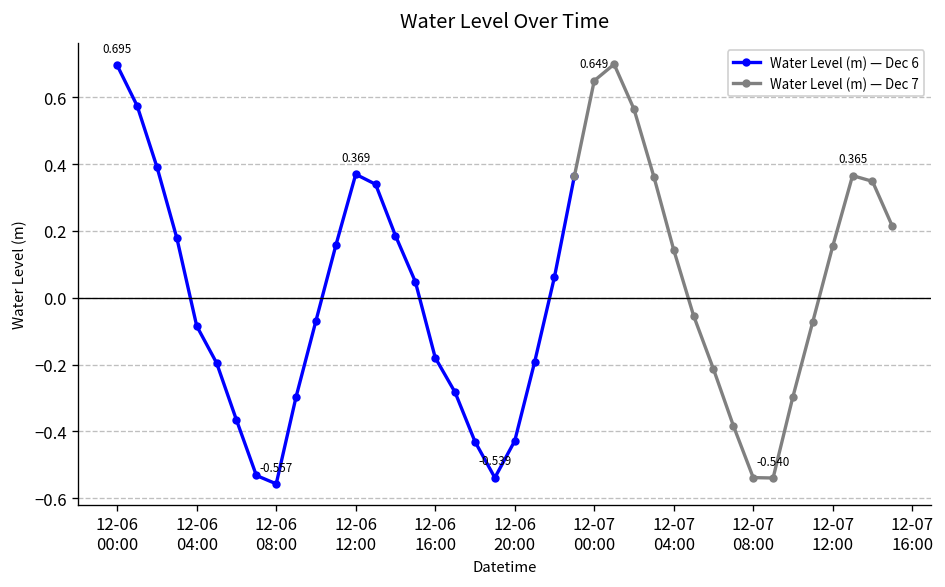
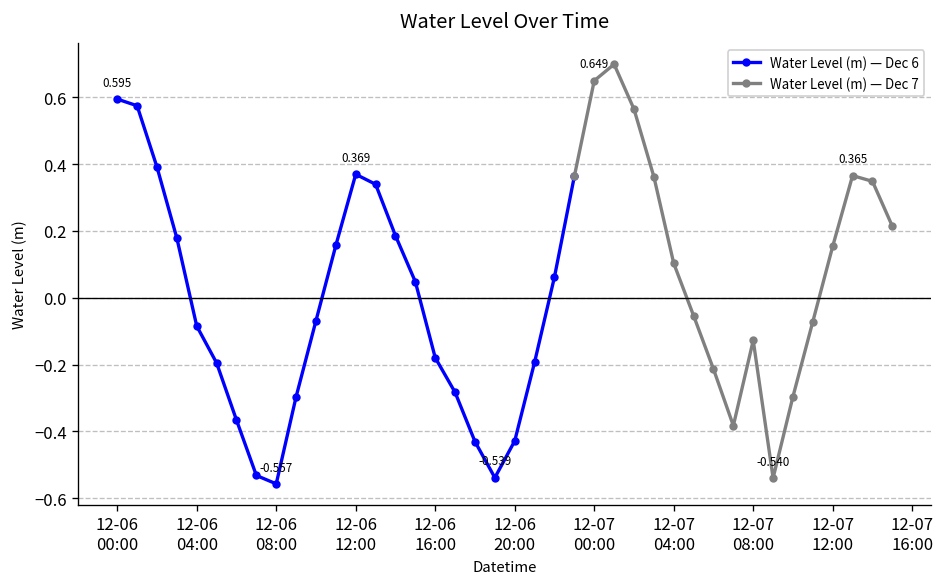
  {
    "Water Level (m) — Dec 6": {
-     "12-06 00:00": 0.695,
+     "12-06 00:00": 0.595,
      "12-06 08:00": -0.557,
      "12-06 12:00": 0.369
    },
    "Water Level (m) — Dec 7": {
-     "12-07 04:00": 0.14,
-     "12-07 08:00": -0.54,
+     "12-07 04:00": 0.10,
+     "12-07 08:00": -0.13,
      "12-07 12:00": 0.15
    }
  }
